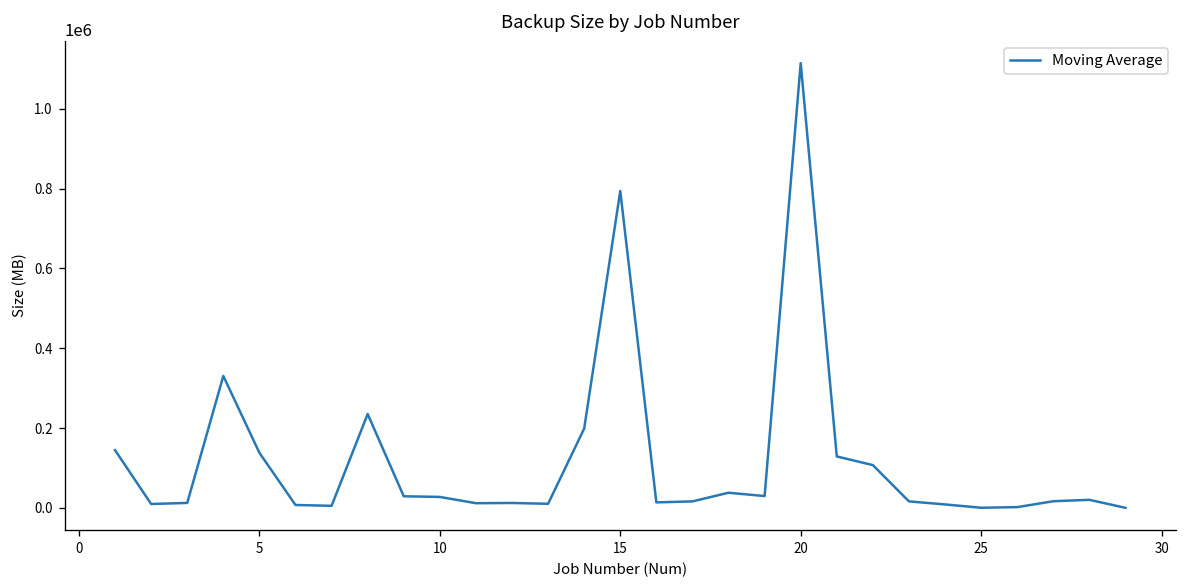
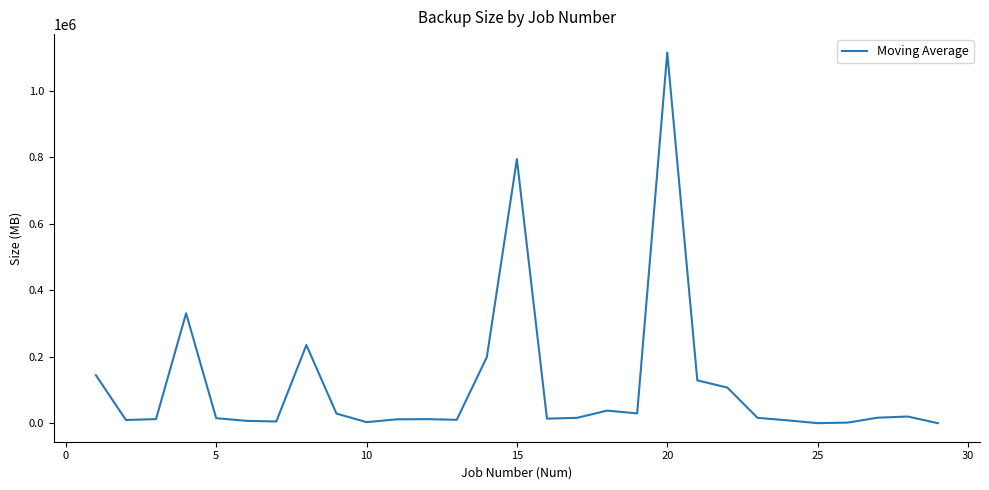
  {
-   "5": 140000,
-   "10": 30000,
+   "5": 20000,
+   "10": 0,
    "15": 790000,
    "20": 1110000,
    "25": 0
  }
